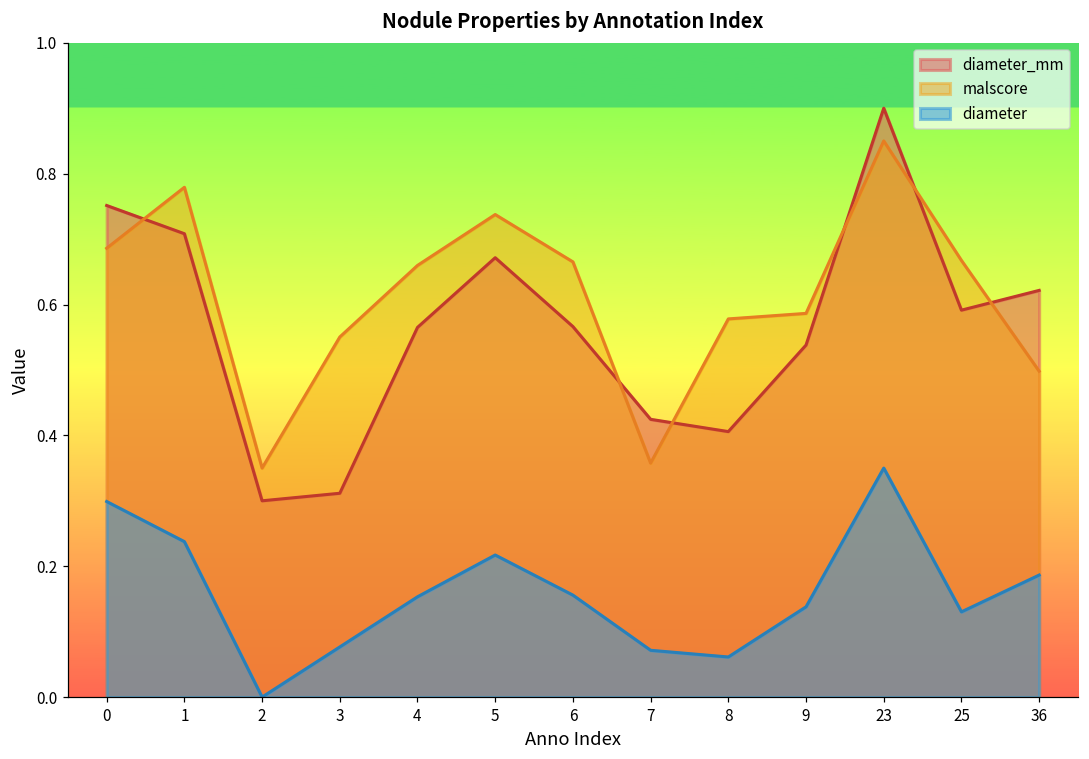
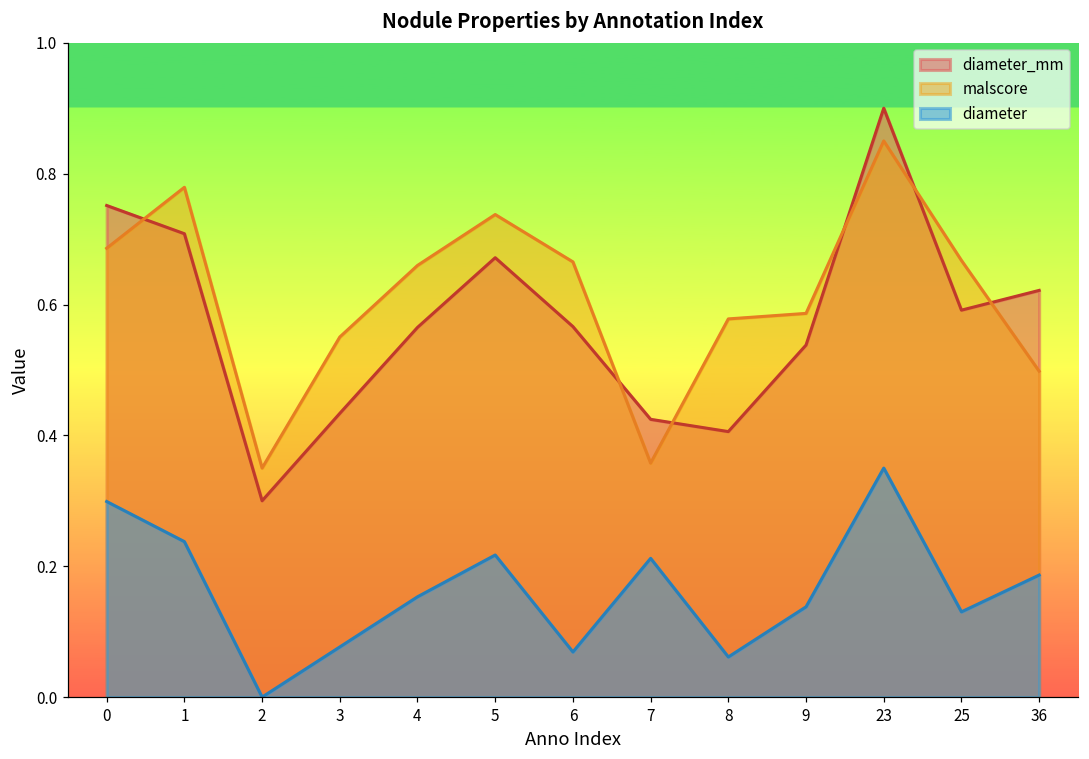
  {
    "diameter_mm": {
      "0": 0.75,
      "1": 0.71,
      "2": 0.30,
-     "3": 0.31,
+     "3": 0.43,
      "4": 0.56,
      "5": 0.67,
      "6": 0.57,
      "7": 0.42,
      "8": 0.41,
      "9": 0.54,
      "23": 0.90,
      "25": 0.59,
      "36": 0.62
    },
    "malscore": {
      "0": 0.69,
      "1": 0.78,
      "2": 0.35,
      "3": 0.55,
      "4": 0.66,
      "5": 0.74,
      "6": 0.67,
      "7": 0.36,
      "8": 0.58,
      "9": 0.59,
      "23": 0.85,
      "25": 0.67,
      "36": 0.50
    },
    "diameter": {
      "0": 0.30,
      "1": 0.24,
      "2": 0.00,
      "3": 0.08,
      "4": 0.15,
      "5": 0.22,
-     "6": 0.16,
-     "7": 0.07,
+     "6": 0.07,
+     "7": 0.21,
      "8": 0.06,
      "9": 0.14,
      "23": 0.35,
      "25": 0.13,
      "36": 0.19
    }
  }
